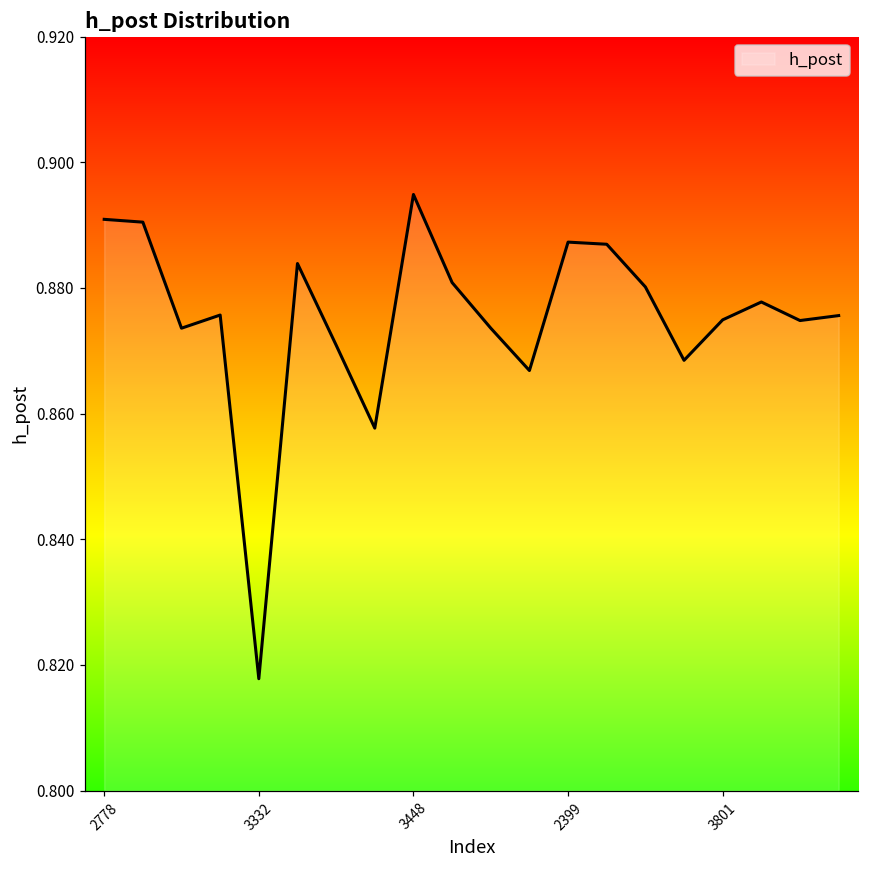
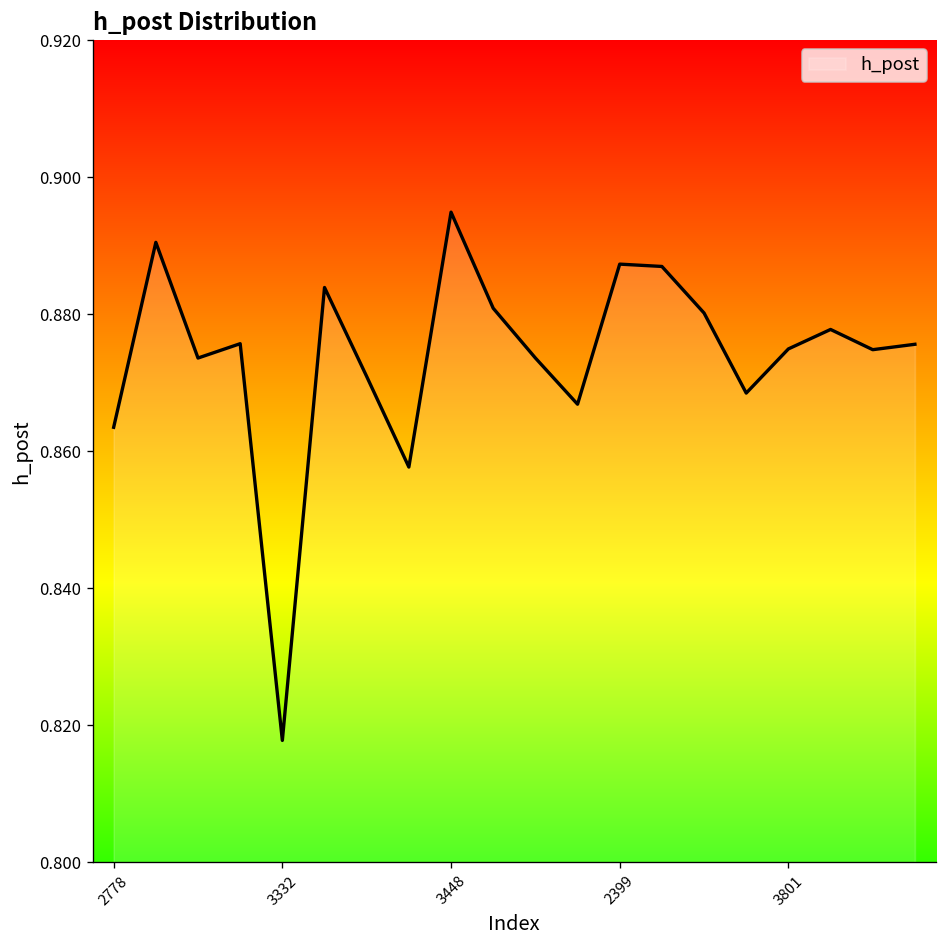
  {
-   "2778": 0.891,
+   "2778": 0.863,
    "3332": 0.818,
    "3448": 0.895,
    "2399": 0.887,
    "3801": 0.875
  }
